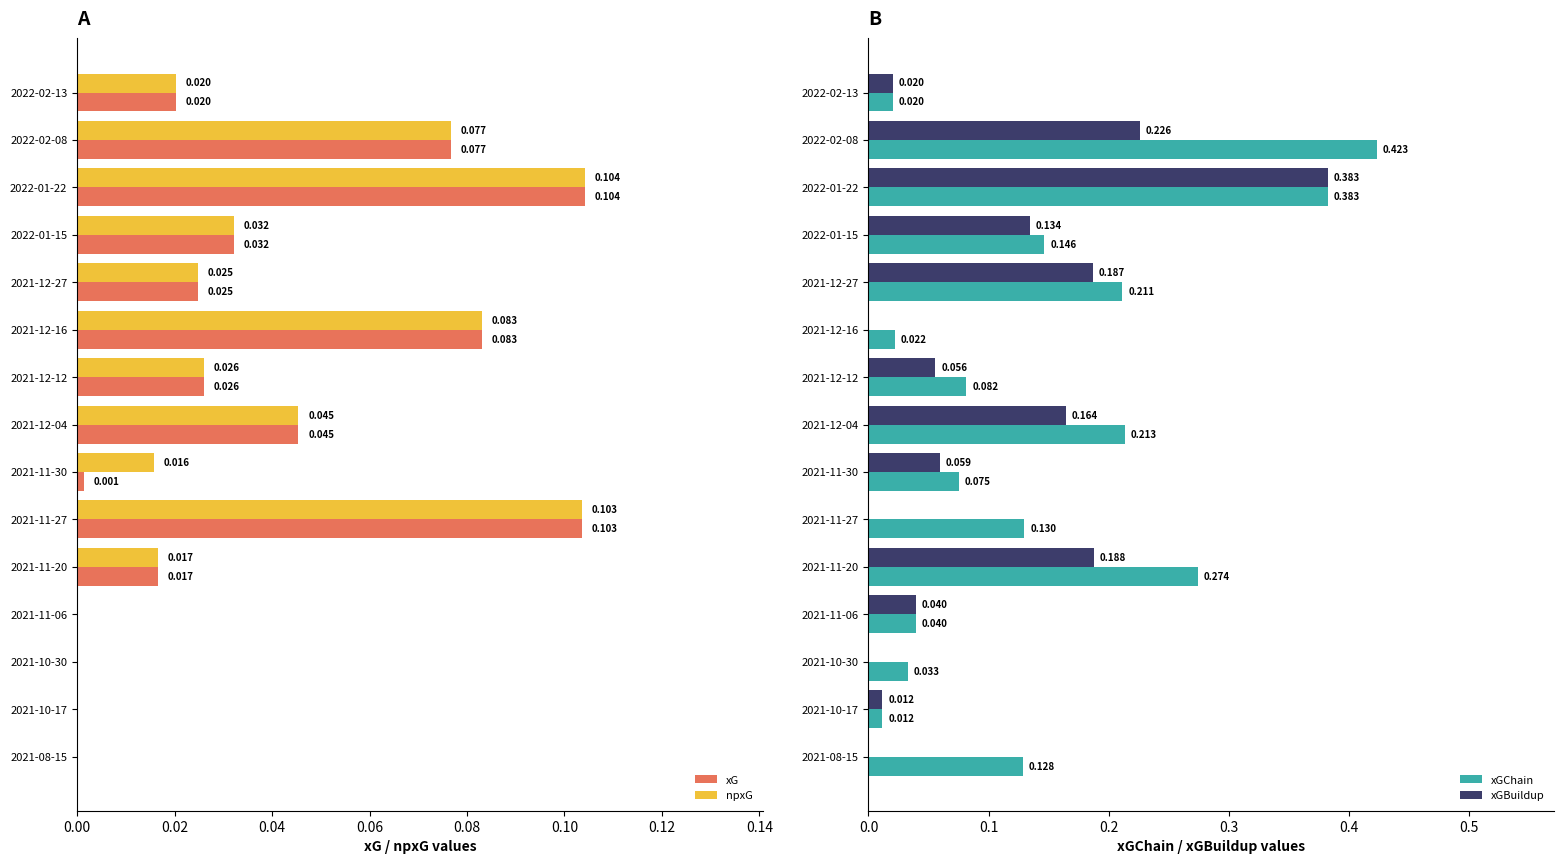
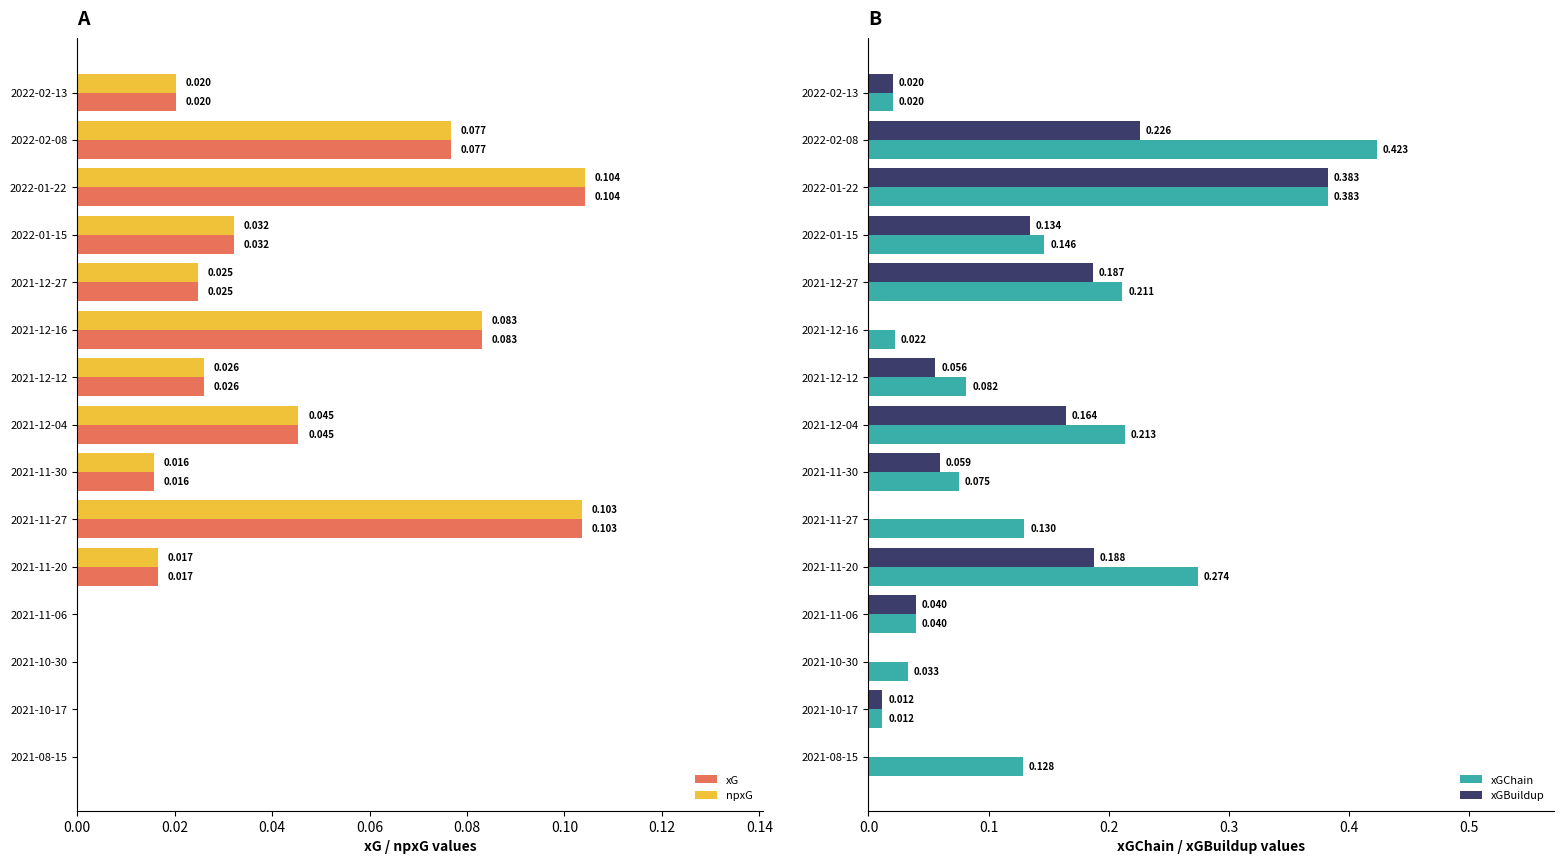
  {
    "A": {
      "xG": {
        "2022-02-13": 0.020,
        "2022-02-08": 0.077,
        "2022-01-22": 0.104,
        "2022-01-15": 0.032,
        "2021-12-27": 0.025,
        "2021-12-16": 0.083,
        "2021-12-12": 0.026,
        "2021-12-04": 0.045,
-       "2021-11-30": 0.001,
+       "2021-11-30": 0.016,
        "2021-11-27": 0.103,
        "2021-11-20": 0.017
      },
      "npxG": {
        "2022-02-13": 0.020,
        "2022-02-08": 0.077,
        "2022-01-22": 0.104,
        "2022-01-15": 0.032,
        "2021-12-27": 0.025,
        "2021-12-16": 0.083,
        "2021-12-12": 0.026,
        "2021-12-04": 0.045,
        "2021-11-30": 0.016,
        "2021-11-27": 0.103,
        "2021-11-20": 0.017
      }
    },
    "B": {
      "xGChain": {
        "2022-02-13": 0.020,
        "2022-02-08": 0.423,
        "2022-01-22": 0.383,
        "2022-01-15": 0.146,
        "2021-12-27": 0.211,
        "2021-12-16": 0.022,
        "2021-12-12": 0.082,
        "2021-12-04": 0.213,
        "2021-11-30": 0.075,
        "2021-11-27": 0.130,
        "2021-11-20": 0.274,
        "2021-11-06": 0.040,
        "2021-10-30": 0.033,
        "2021-10-17": 0.012,
        "2021-08-15": 0.128
      },
      "xGBuildup": {
        "2022-02-13": 0.020,
        "2022-02-08": 0.226,
        "2022-01-22": 0.383,
        "2022-01-15": 0.134,
        "2021-12-27": 0.187,
        "2021-12-12": 0.056,
        "2021-12-04": 0.164,
        "2021-11-30": 0.059,
        "2021-11-20": 0.188,
        "2021-11-06": 0.040,
        "2021-10-17": 0.012
      }
    }
  }
